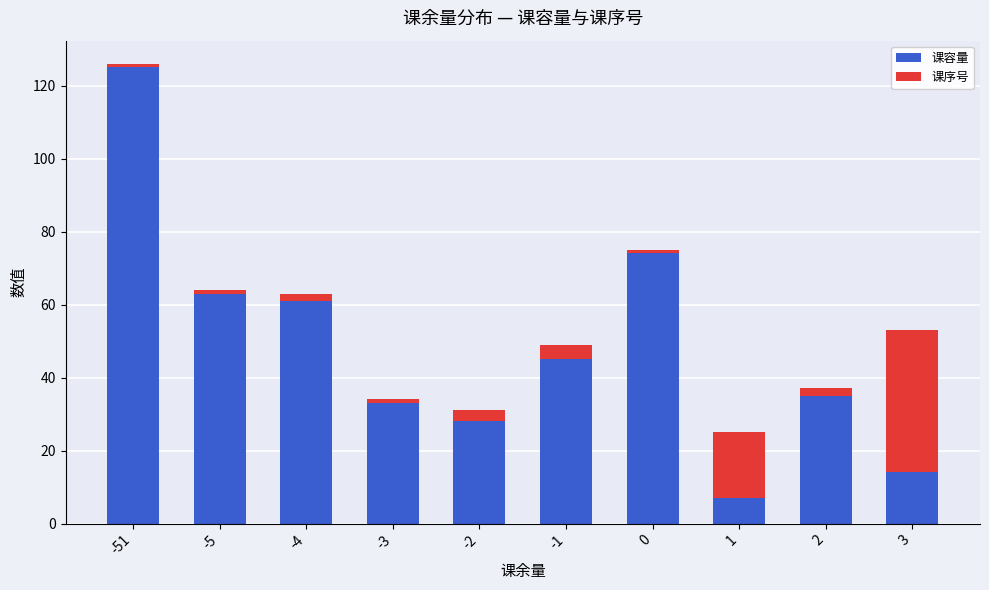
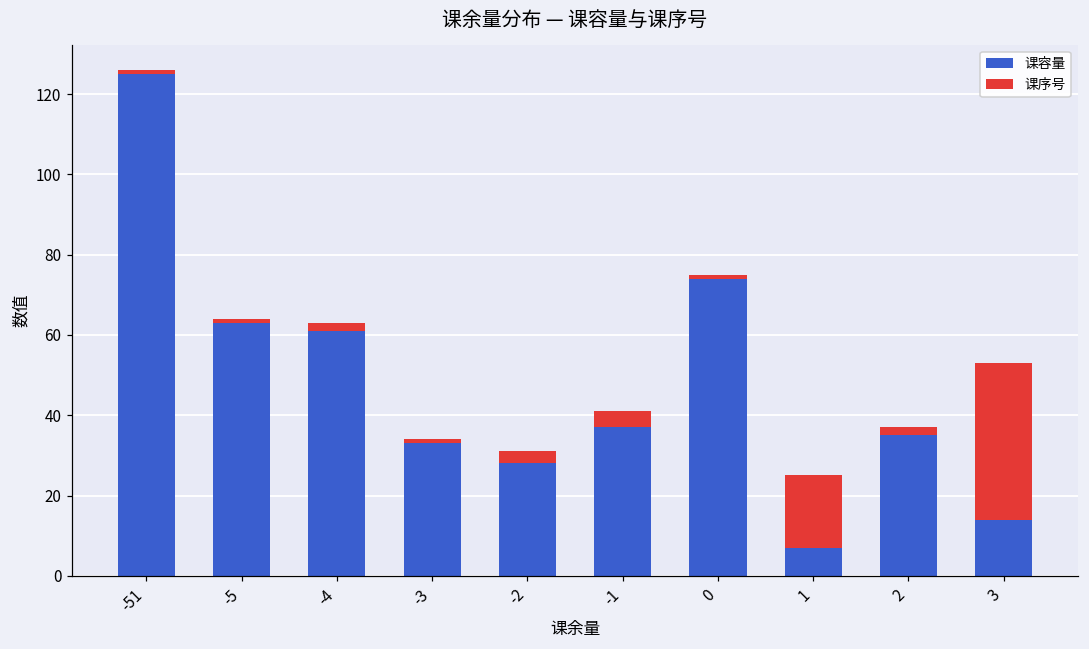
  {
    "课容量": {
      "-51": 125,
      "-5": 63,
      "-4": 61,
      "-3": 33,
      "-2": 28,
-     "-1": 45,
+     "-1": 37,
      "0": 74,
      "1": 7,
      "2": 35,
      "3": 14
    },
    "课序号": {
      "-51": 1,
      "-5": 1,
      "-4": 2,
      "-3": 1,
      "-2": 3,
      "-1": 4,
      "0": 1,
      "1": 18,
      "2": 2,
      "3": 39
    }
  }
